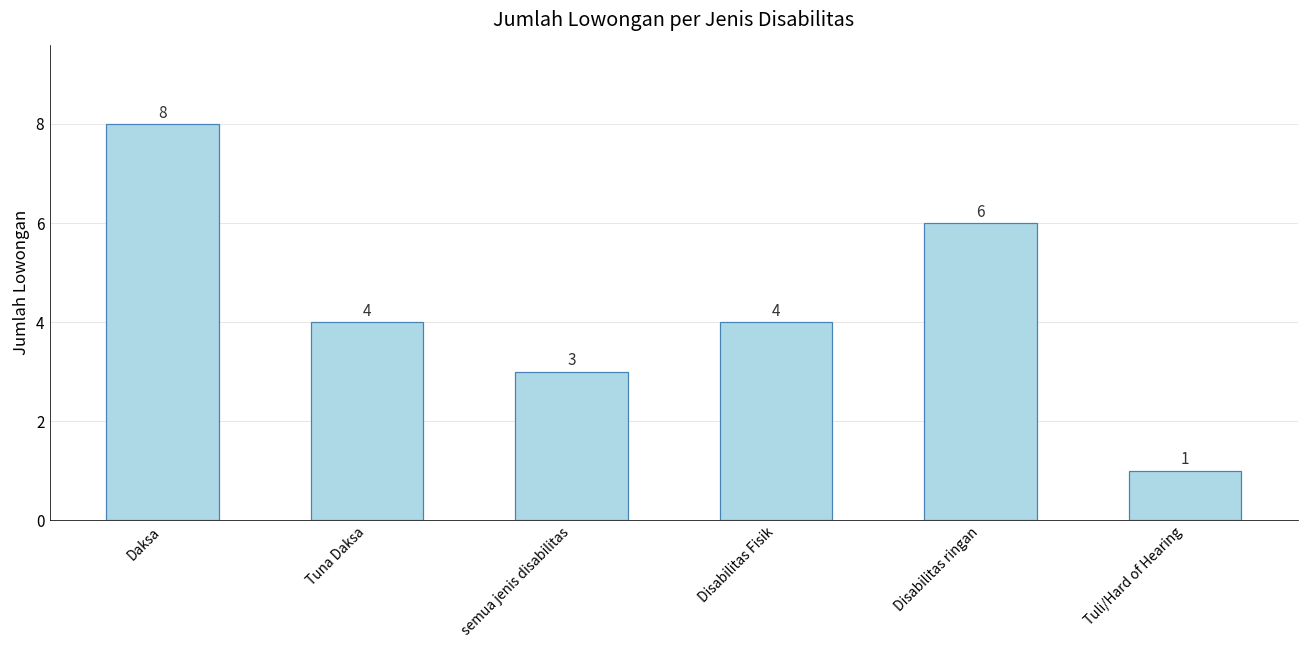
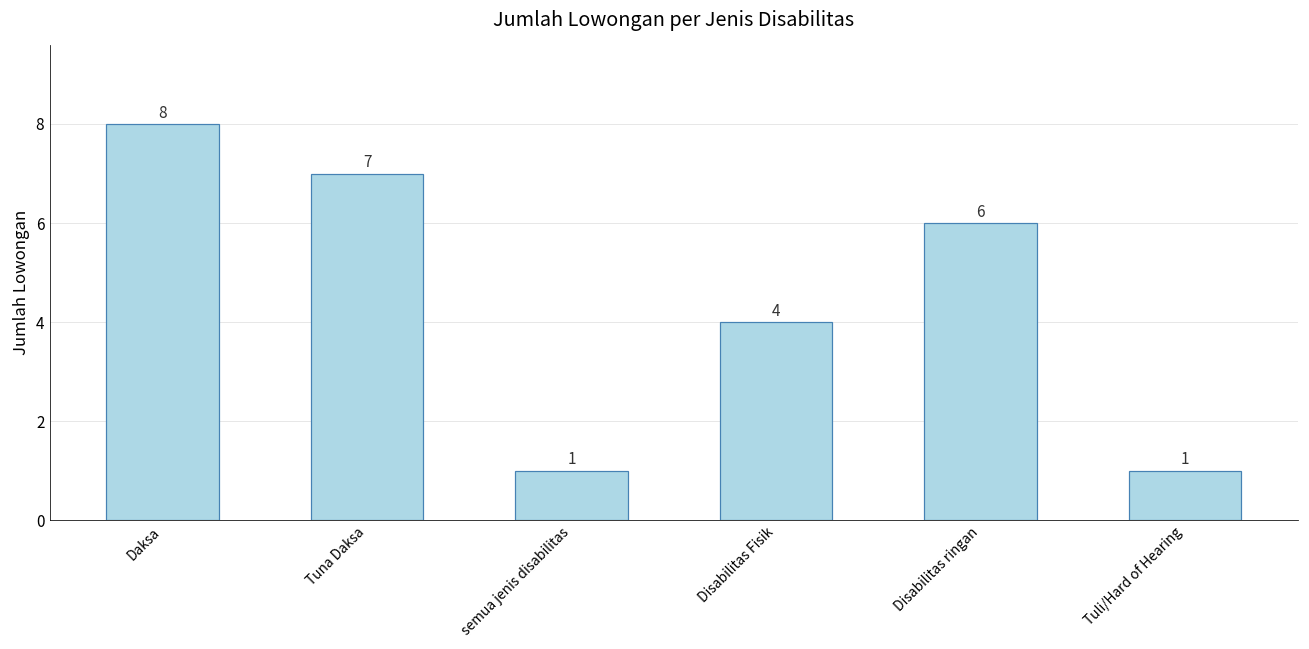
  {
    "Daksa": 8,
-   "Tuna Daksa": 4,
-   "semua jenis disabilitas": 3,
+   "Tuna Daksa": 7,
+   "semua jenis disabilitas": 1,
    "Disabilitas Fisik": 4,
    "Disabilitas ringan": 6,
    "Tuli/Hard of Hearing": 1
  }
